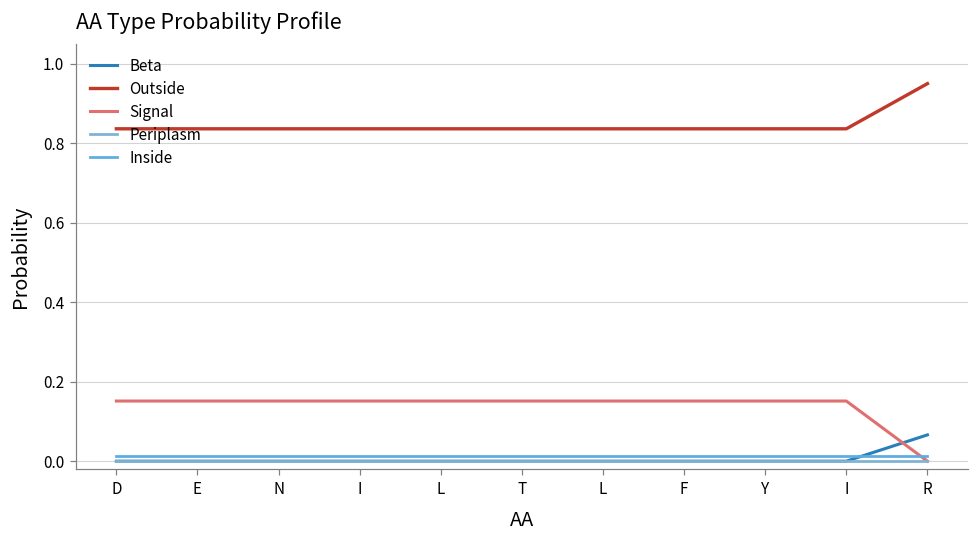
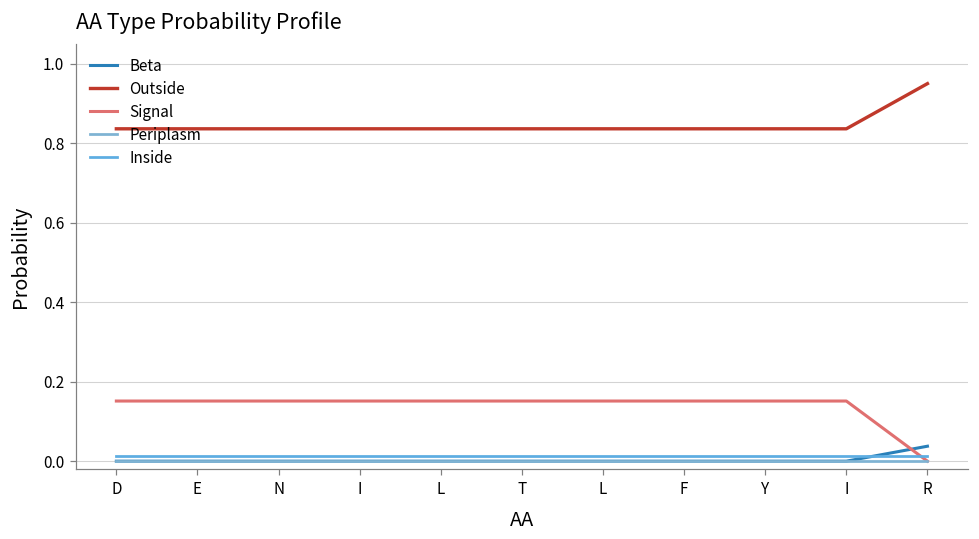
  {
    "Beta": {
-     "R": 0.07
+     "R": 0.04
    },
    "Outside": {
      "D": 0.84,
      "E": 0.84,
      "N": 0.84,
      "T": 0.84,
      "F": 0.84,
      "Y": 0.84,
      "R": 0.95
    },
    "Signal": {
      "D": 0.15,
      "E": 0.15,
      "N": 0.15,
      "T": 0.15,
      "F": 0.15,
      "Y": 0.15
    }
  }
